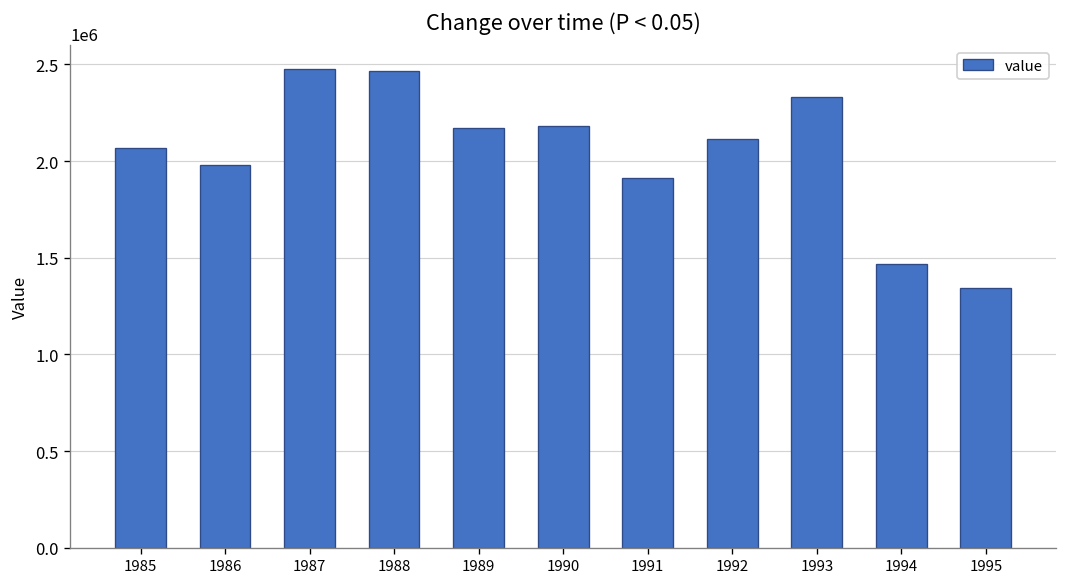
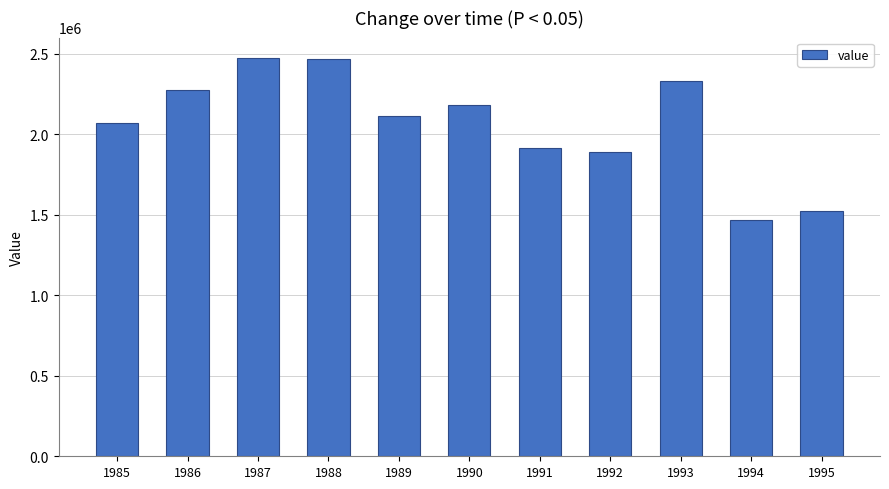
  {
    "1985": 2070000,
-   "1986": 1980000,
+   "1986": 2270000,
    "1987": 2480000,
    "1988": 2470000,
-   "1989": 2170000,
+   "1989": 2110000,
    "1990": 2180000,
    "1991": 1910000,
-   "1992": 2120000,
+   "1992": 1890000,
    "1993": 2330000,
    "1994": 1470000,
-   "1995": 1340000
+   "1995": 1520000
  }
